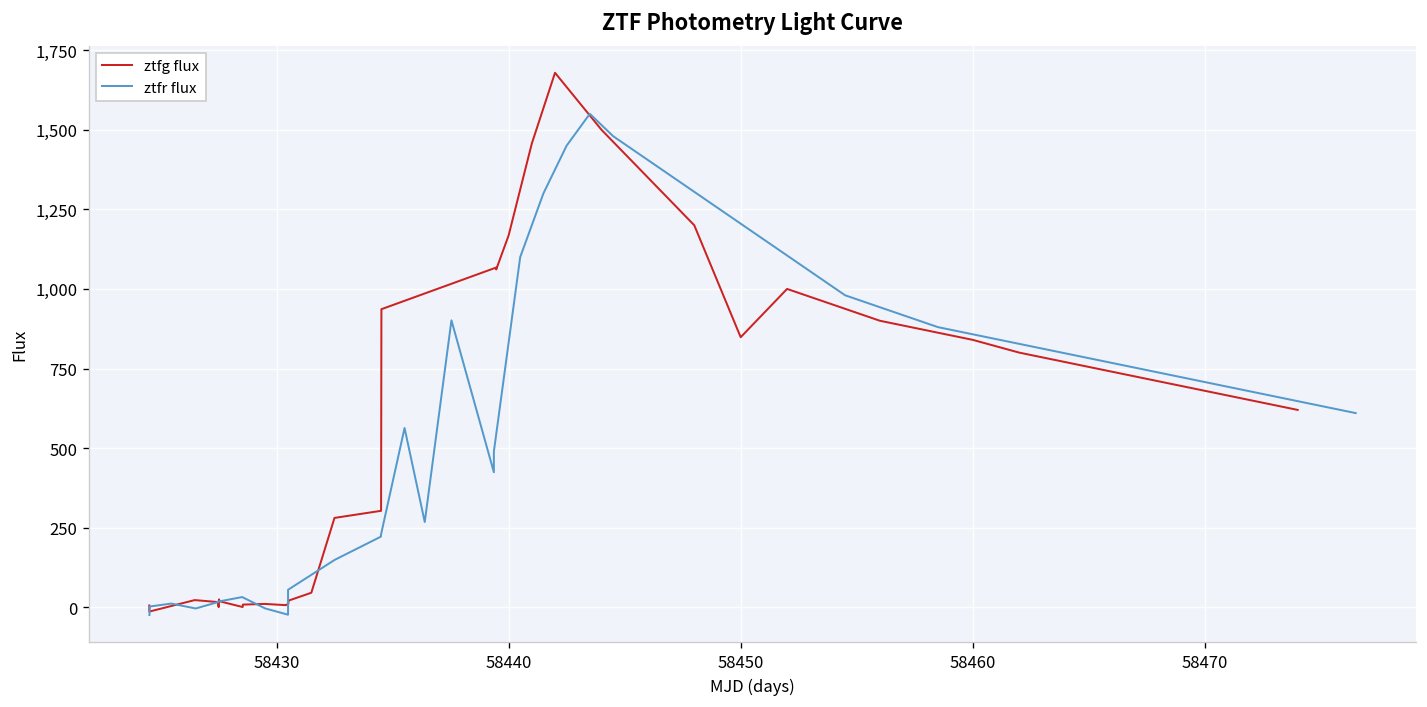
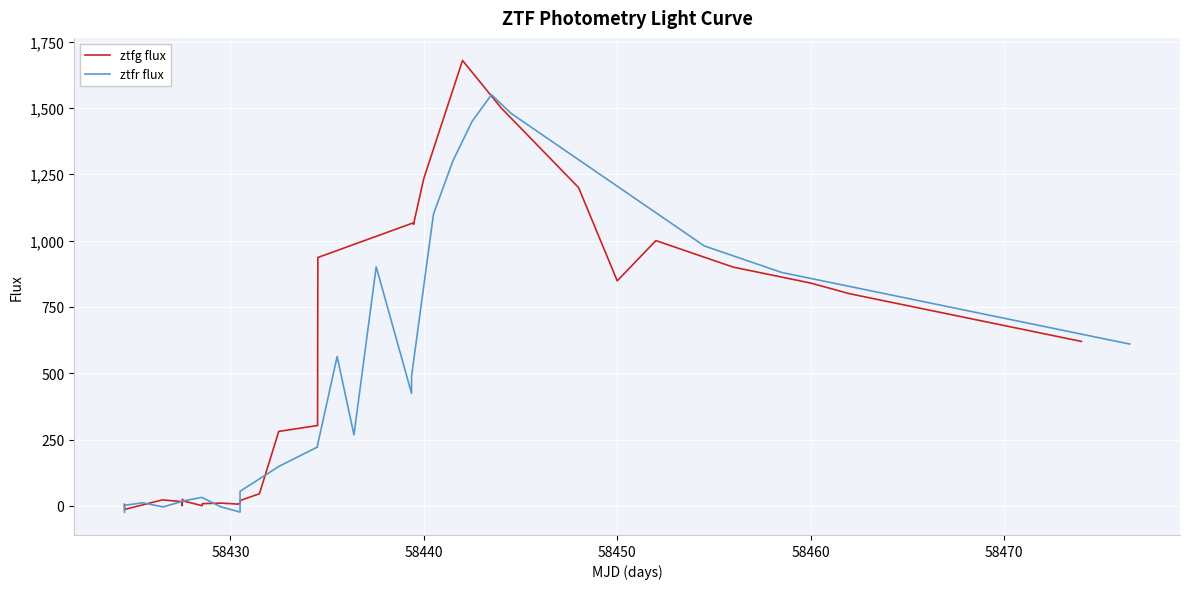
  {
    "ztfg flux": {
-     "58440": "1,170",
+     "58440": "1,230",
      "58450": "850",
      "58460": "840",
      "58470": "680"
    }
  }
